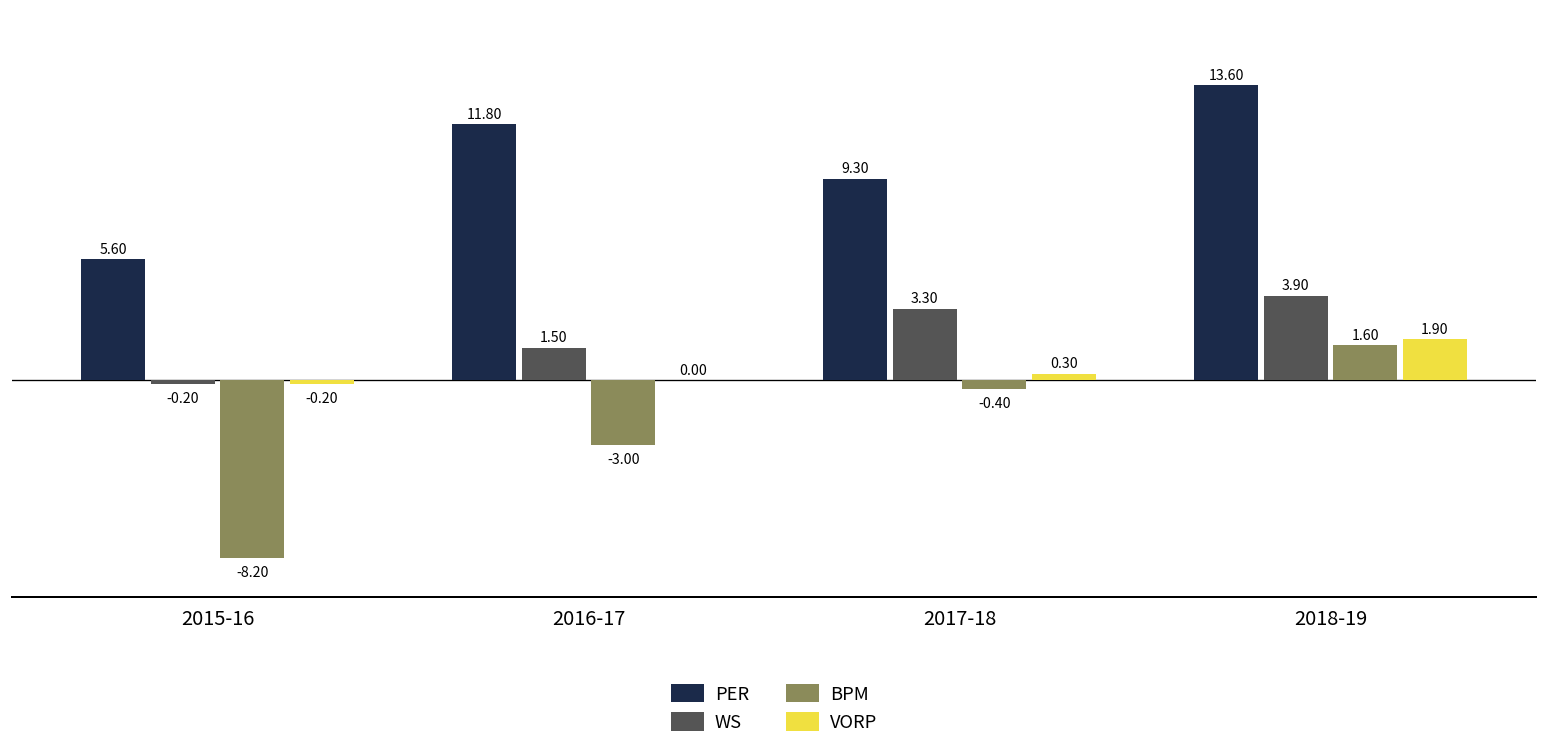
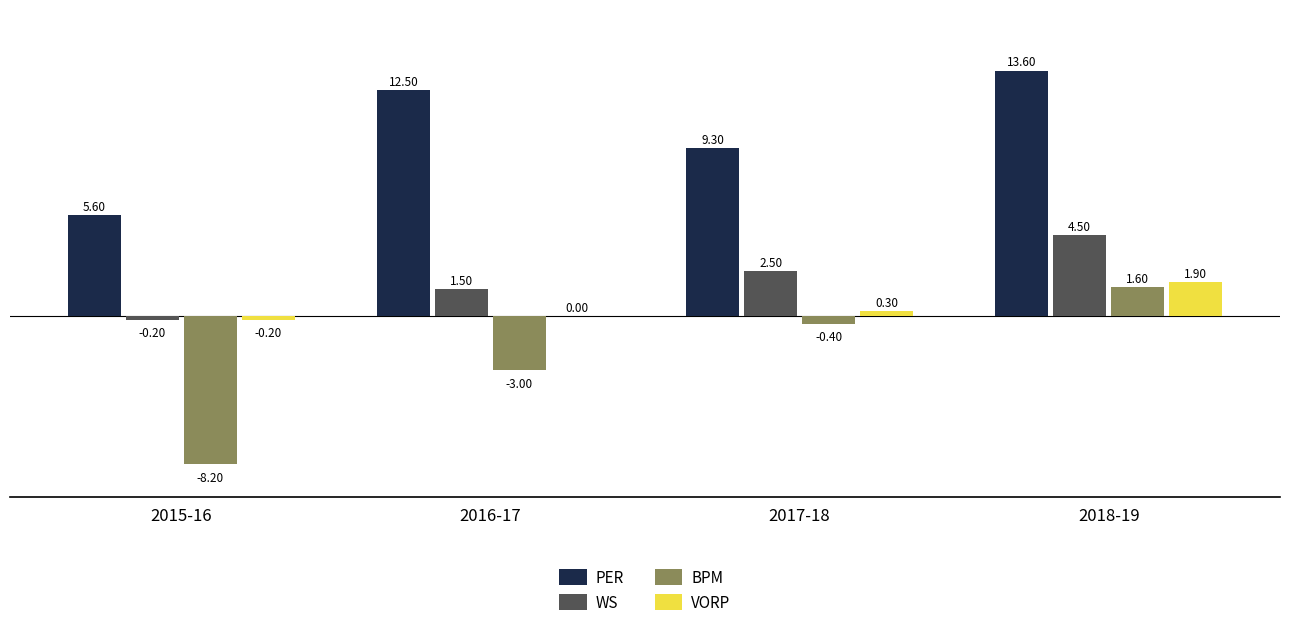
  {
    "PER": {
      "2015-16": 5.60,
-     "2016-17": 11.80,
+     "2016-17": 12.50,
      "2017-18": 9.30,
      "2018-19": 13.60
    },
    "WS": {
      "2015-16": -0.20,
      "2016-17": 1.50,
-     "2017-18": 3.30,
-     "2018-19": 3.90
+     "2017-18": 2.50,
+     "2018-19": 4.50
    },
    "BPM": {
      "2015-16": -8.20,
      "2016-17": -3.00,
      "2017-18": -0.40,
      "2018-19": 1.60
    },
    "VORP": {
      "2015-16": -0.20,
      "2016-17": 0.00,
      "2017-18": 0.30,
      "2018-19": 1.90
    }
  }
